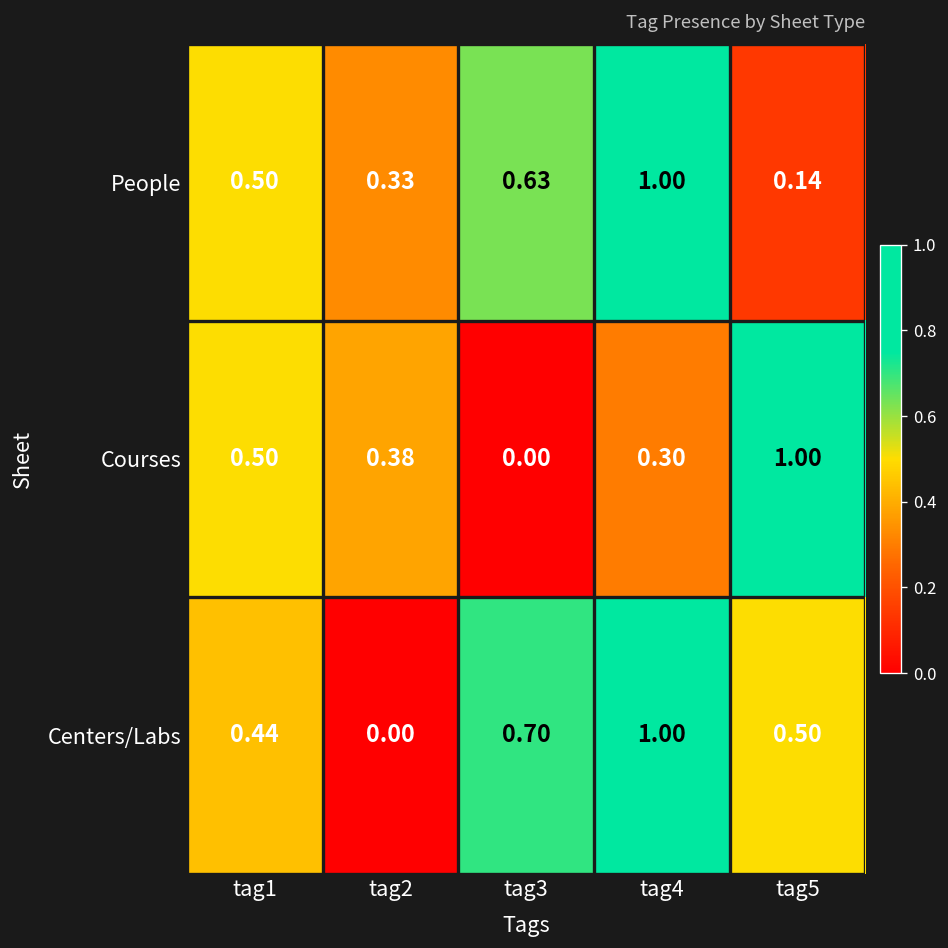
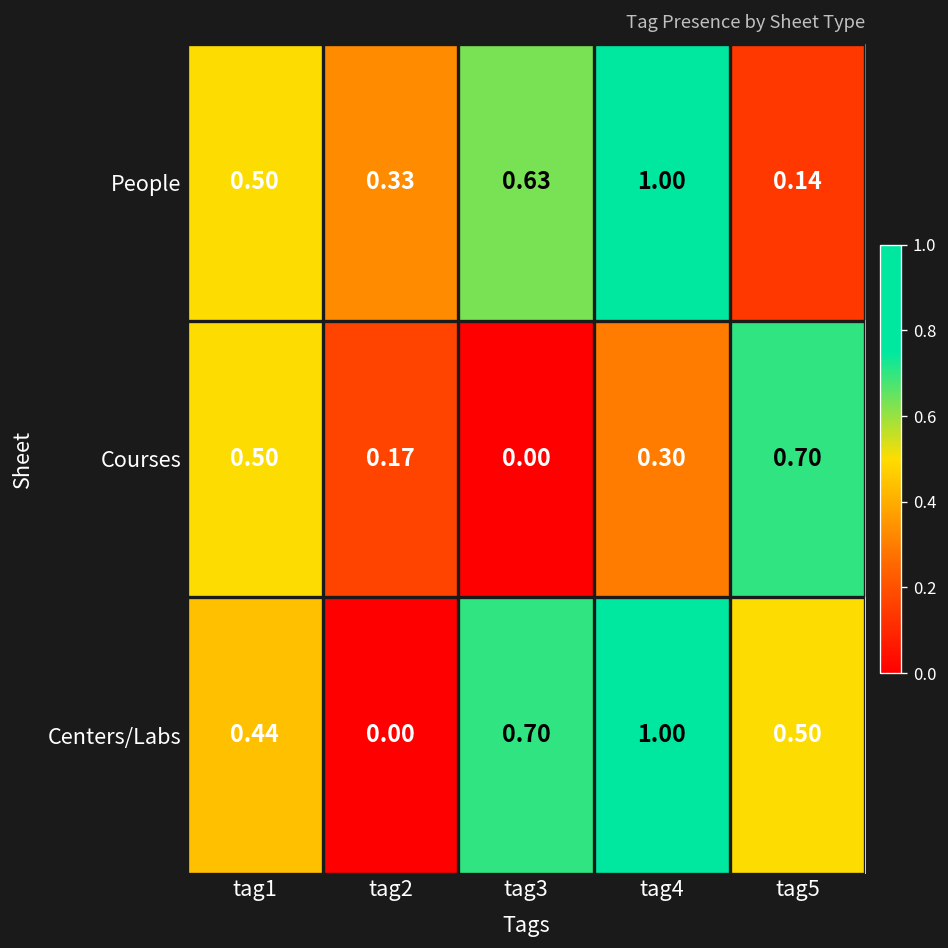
  {
    "People": {
      "tag1": 0.50,
      "tag2": 0.33,
      "tag3": 0.63,
      "tag4": 1.00,
      "tag5": 0.14
    },
    "Courses": {
      "tag1": 0.50,
-     "tag2": 0.38,
+     "tag2": 0.17,
      "tag3": 0.00,
      "tag4": 0.30,
-     "tag5": 1.00
+     "tag5": 0.70
    },
    "Centers/Labs": {
      "tag1": 0.44,
      "tag2": 0.00,
      "tag3": 0.70,
      "tag4": 1.00,
      "tag5": 0.50
    }
  }
